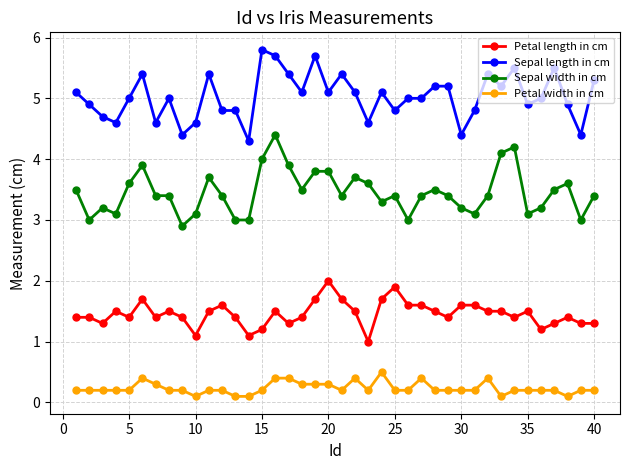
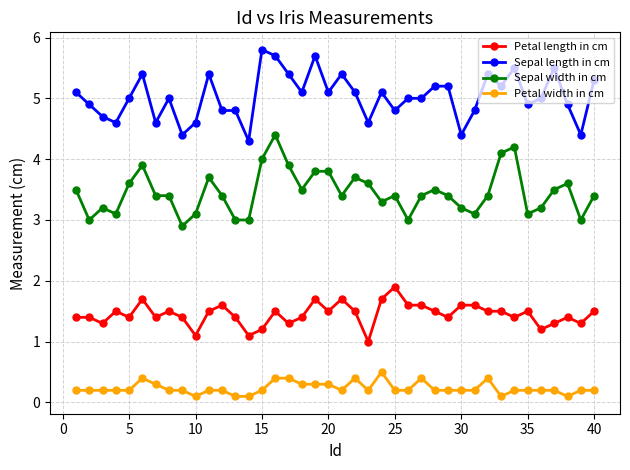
  {
    "Petal length in cm": {
      "5": 1.4,
      "10": 1.1,
      "15": 1.2,
-     "20": 2.0,
+     "20": 1.5,
      "25": 1.9,
      "30": 1.6,
      "35": 1.5,
-     "40": 1.3
+     "40": 1.5
    },
    "Sepal length in cm": {
      "5": 5.0,
      "10": 4.6,
      "15": 5.8,
      "20": 5.1,
      "25": 4.8,
      "30": 4.4,
      "35": 4.9
    },
    "Sepal width in cm": {
      "5": 3.6,
      "10": 3.1,
      "15": 4.0,
      "20": 3.8,
      "25": 3.4,
      "30": 3.2,
      "35": 3.1,
      "40": 3.4
    },
    "Petal width in cm": {
      "5": 0.2,
      "10": 0.1,
      "15": 0.2,
      "20": 0.3,
      "25": 0.2,
      "30": 0.2,
      "35": 0.2,
      "40": 0.2
    }
  }
